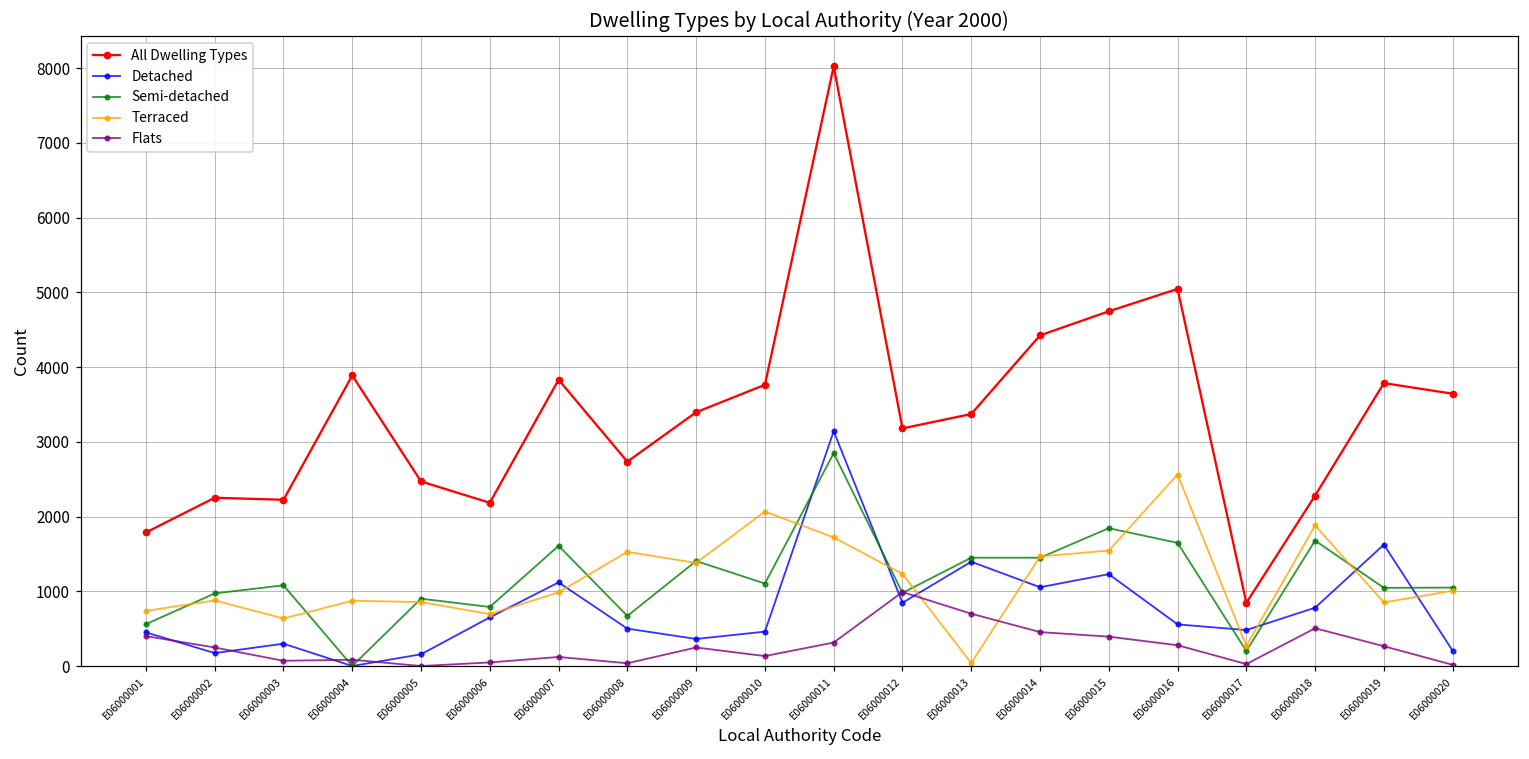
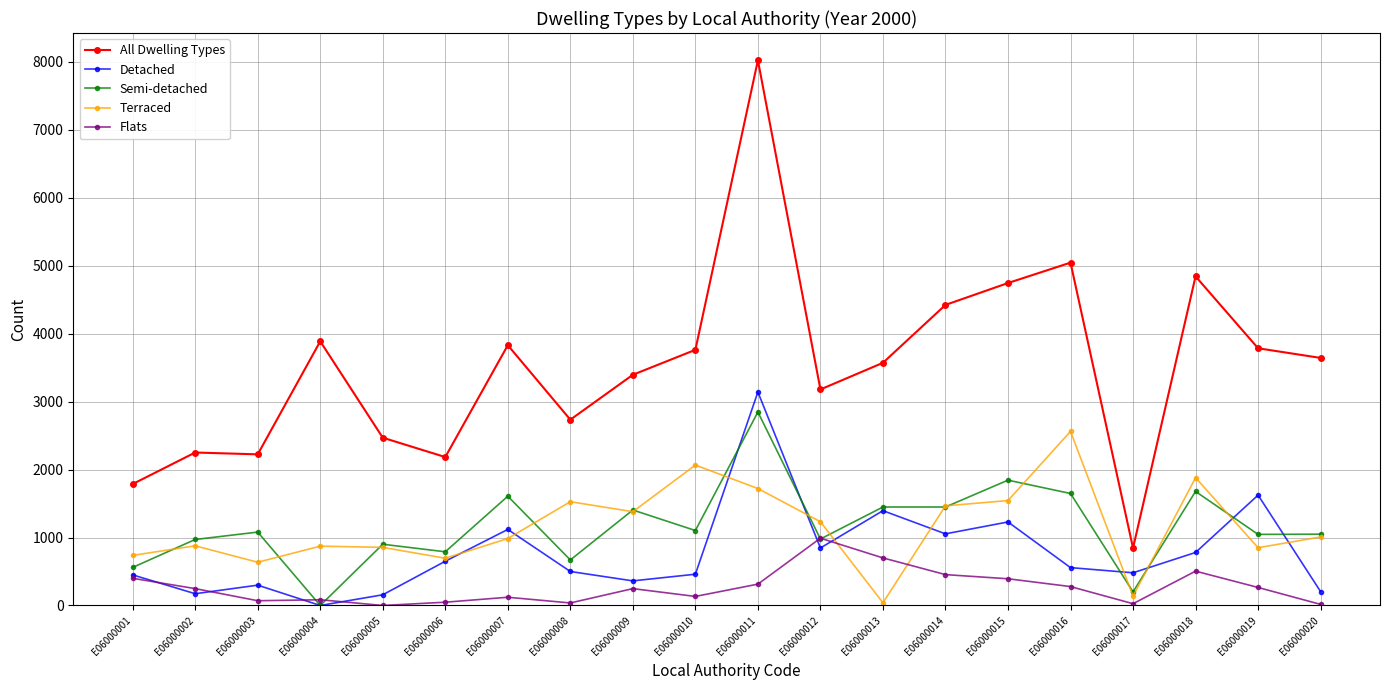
  {
    "All Dwelling Types": {
      "E06000001": 1800,
      "E06000002": 2300,
      "E06000003": 2200,
      "E06000004": 3900,
      "E06000005": 2500,
      "E06000006": 2200,
      "E06000007": 3800,
      "E06000008": 2700,
      "E06000009": 3400,
      "E06000010": 3800,
      "E06000011": 8000,
      "E06000012": 3200,
-     "E06000013": 3400,
+     "E06000013": 3600,
      "E06000014": 4400,
      "E06000015": 4700,
      "E06000016": 5000,
      "E06000017": 800,
-     "E06000018": 2300,
+     "E06000018": 4800,
      "E06000019": 3800,
      "E06000020": 3600
    },
    "Detached": {
      "E06000001": 500,
      "E06000002": 200,
      "E06000003": 300,
      "E06000005": 200,
      "E06000006": 700,
      "E06000007": 1100,
      "E06000008": 500,
      "E06000009": 400,
      "E06000010": 500,
      "E06000011": 3100,
      "E06000012": 800,
      "E06000013": 1400,
      "E06000014": 1100,
      "E06000015": 1200,
      "E06000016": 600,
      "E06000017": 500,
      "E06000018": 800,
      "E06000019": 1600,
      "E06000020": 200
    },
    "Semi-detached": {
      "E06000001": 600,
      "E06000002": 1000,
      "E06000003": 1100,
      "E06000005": 900,
      "E06000006": 800,
      "E06000007": 1600,
      "E06000008": 700,
      "E06000010": 1100,
      "E06000011": 2800,
      "E06000013": 1400,
      "E06000015": 1800,
      "E06000016": 1600,
      "E06000017": 200,
      "E06000018": 1700,
      "E06000019": 1000,
      "E06000020": 1000
    },
    "Terraced": {
      "E06000001": 700,
      "E06000002": 900,
      "E06000003": 600,
      "E06000004": 900,
      "E06000005": 900,
      "E06000006": 700,
      "E06000007": 1000,
      "E06000008": 1500,
      "E06000010": 2100,
      "E06000011": 1700,
      "E06000012": 1200,
      "E06000013": 0,
      "E06000015": 1500,
      "E06000016": 2600,
-     "E06000017": 300,
+     "E06000017": 100,
      "E06000018": 1900,
      "E06000019": 900,
      "E06000020": 1000
    },
    "Flats": {
      "E06000001": 400,
      "E06000002": 200,
      "E06000003": 100,
      "E06000004": 100,
      "E06000005": 0,
      "E06000006": 0,
      "E06000007": 100,
      "E06000008": 0,
      "E06000009": 200,
      "E06000010": 100,
      "E06000011": 300,
      "E06000013": 700,
      "E06000014": 500,
      "E06000015": 400,
      "E06000016": 300,
      "E06000017": 0,
      "E06000018": 500,
      "E06000019": 300,
      "E06000020": 0
    }
  }
